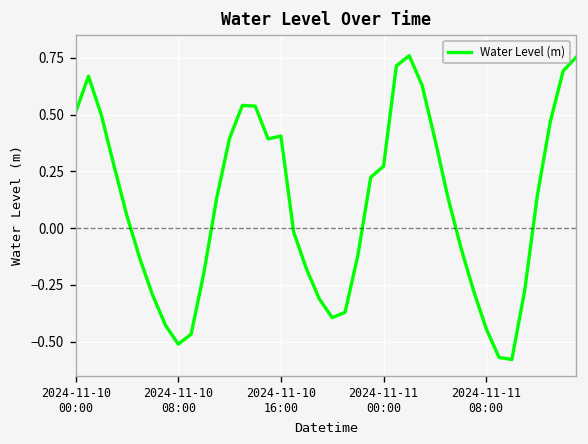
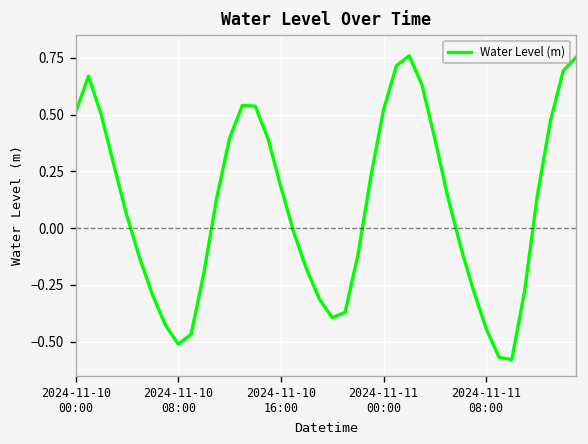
  {
    "2024-11-10 00:00": 0.51,
    "2024-11-10 08:00": -0.51,
-   "2024-11-10 16:00": 0.41,
-   "2024-11-11 00:00": 0.27,
+   "2024-11-10 16:00": 0.18,
+   "2024-11-11 00:00": 0.52,
    "2024-11-11 08:00": -0.44
  }
